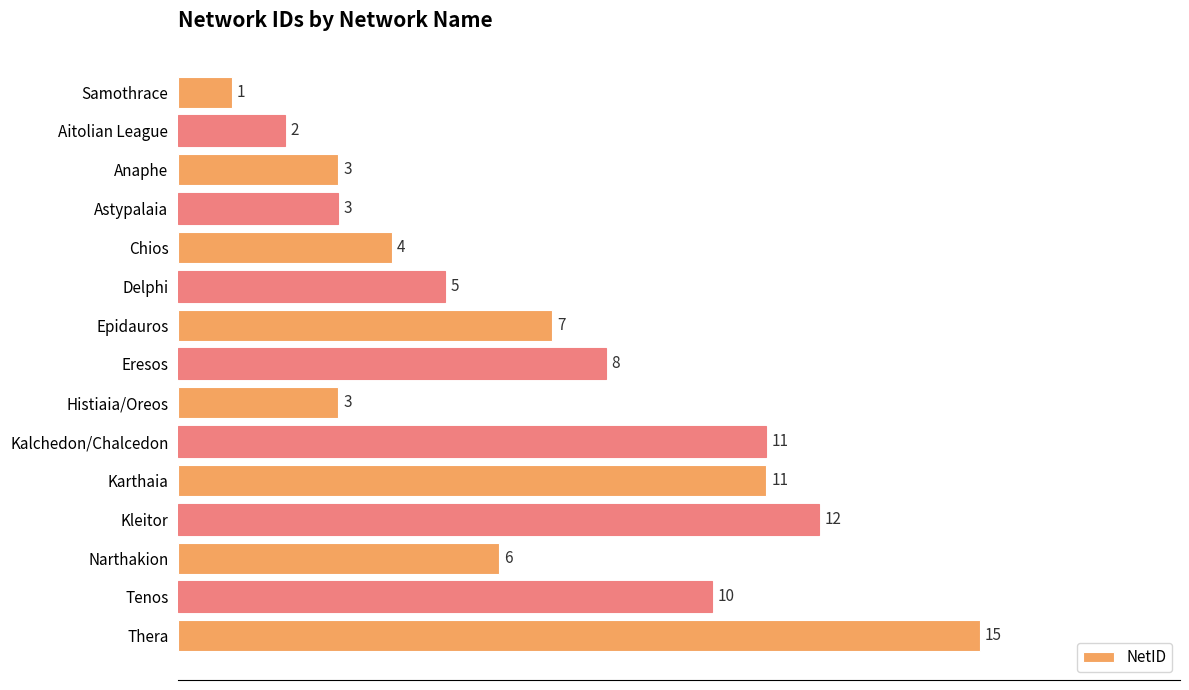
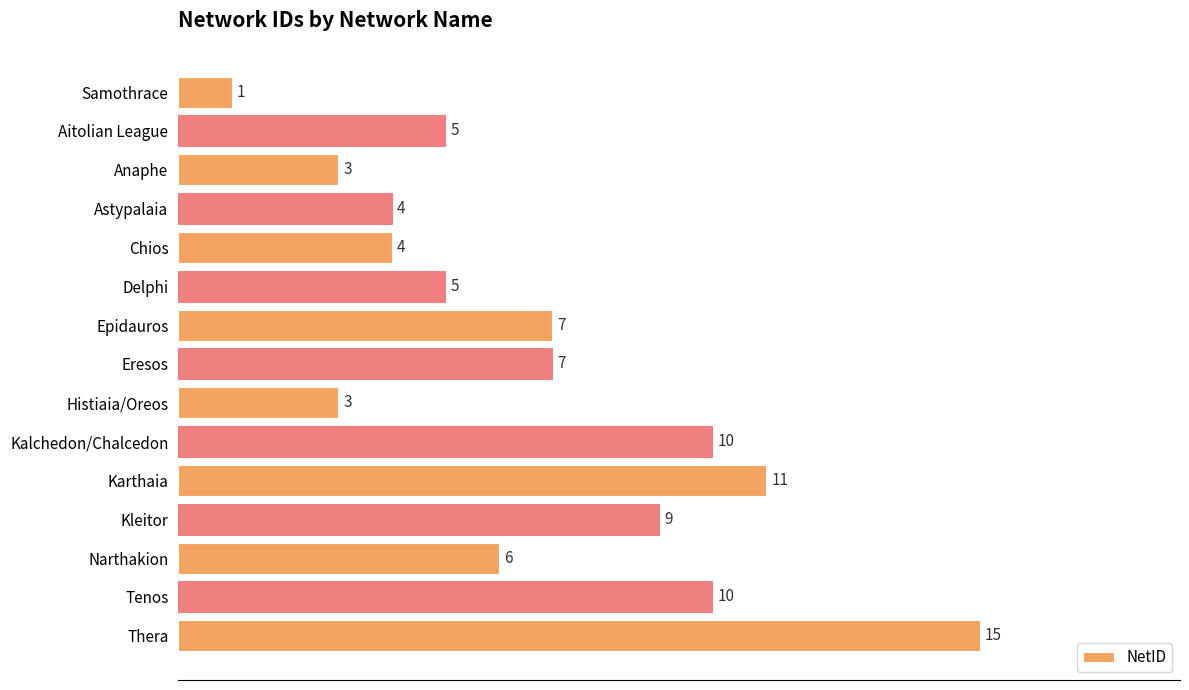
  {
    "Samothrace": 1,
-   "Aitolian League": 2,
+   "Aitolian League": 5,
    "Anaphe": 3,
-   "Astypalaia": 3,
+   "Astypalaia": 4,
    "Chios": 4,
    "Delphi": 5,
    "Epidauros": 7,
-   "Eresos": 8,
+   "Eresos": 7,
    "Histiaia/Oreos": 3,
-   "Kalchedon/Chalcedon": 11,
+   "Kalchedon/Chalcedon": 10,
    "Karthaia": 11,
-   "Kleitor": 12,
+   "Kleitor": 9,
    "Narthakion": 6,
    "Tenos": 10,
    "Thera": 15
  }
